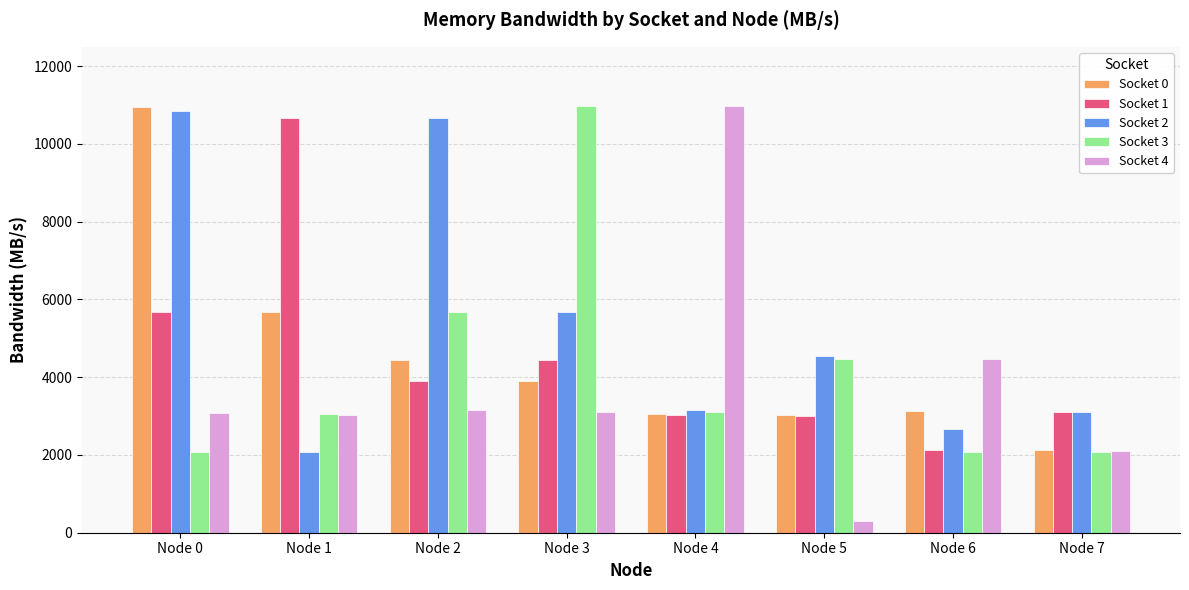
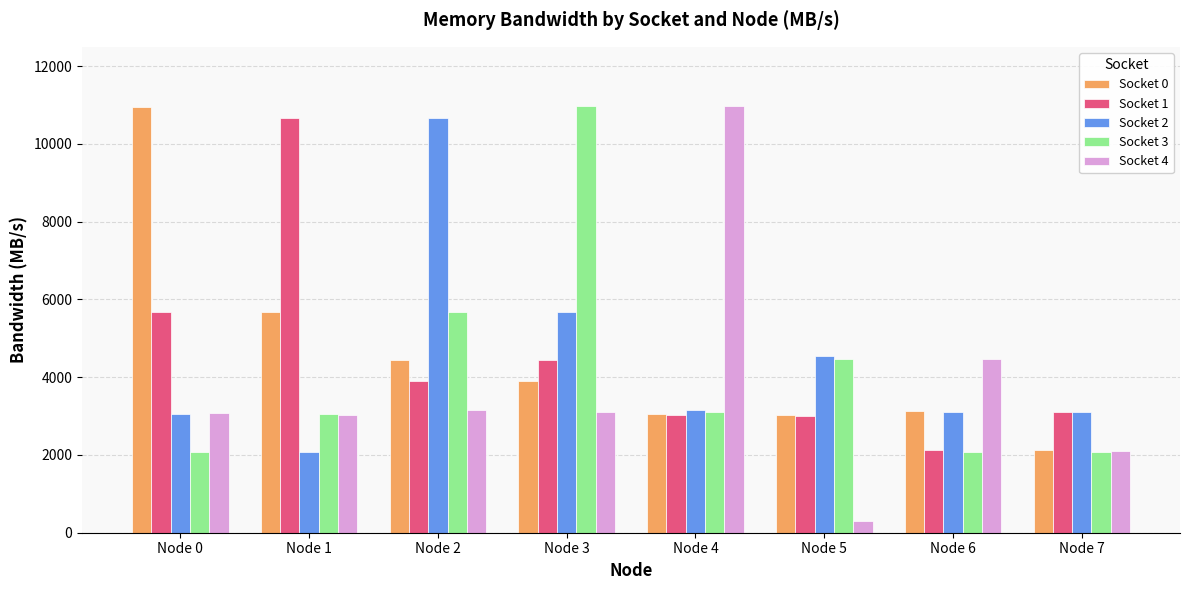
  {
    "Socket 0": {
      "Node 0": 10900,
      "Node 1": 5700,
      "Node 2": 4500,
      "Node 3": 3900,
      "Node 4": 3100,
      "Node 5": 3000,
      "Node 6": 3100,
      "Node 7": 2100
    },
    "Socket 1": {
      "Node 0": 5700,
      "Node 1": 10700,
      "Node 2": 3900,
      "Node 3": 4400,
      "Node 4": 3000,
      "Node 5": 3000,
      "Node 6": 2100,
      "Node 7": 3100
    },
    "Socket 2": {
-     "Node 0": 10900,
+     "Node 0": 3000,
      "Node 1": 2100,
      "Node 2": 10700,
      "Node 3": 5700,
      "Node 4": 3200,
      "Node 5": 4500,
-     "Node 6": 2700,
+     "Node 6": 3100,
      "Node 7": 3100
    },
    "Socket 3": {
      "Node 0": 2100,
      "Node 1": 3000,
      "Node 2": 5700,
      "Node 3": 11000,
      "Node 4": 3100,
      "Node 5": 4500,
      "Node 6": 2100,
      "Node 7": 2100
    },
    "Socket 4": {
      "Node 0": 3100,
      "Node 1": 3000,
      "Node 2": 3200,
      "Node 3": 3100,
      "Node 4": 11000,
      "Node 5": 300,
      "Node 6": 4500,
      "Node 7": 2100
    }
  }
